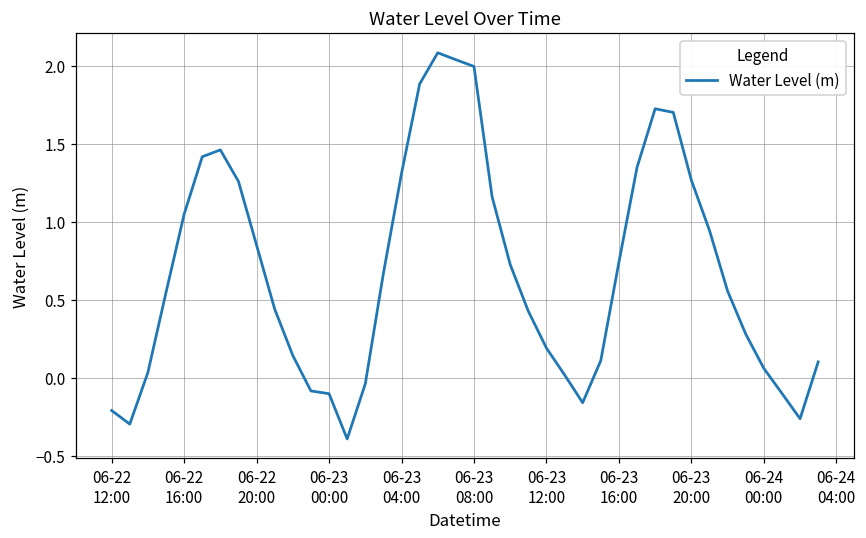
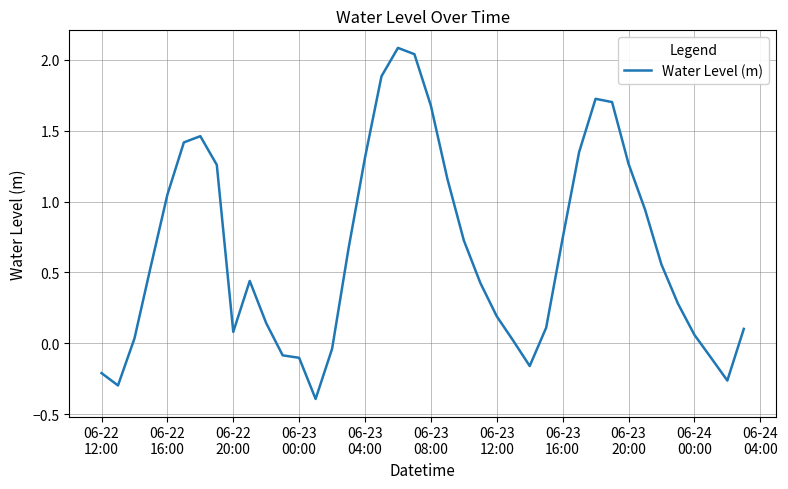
  {
    "06-22 12:00": -0.21,
    "06-22 16:00": 1.05,
-   "06-22 20:00": 0.85,
+   "06-22 20:00": 0.08,
    "06-23 00:00": -0.10,
    "06-23 04:00": 1.31,
-   "06-23 08:00": 2.00,
+   "06-23 08:00": 1.68,
    "06-23 12:00": 0.19,
    "06-23 16:00": 0.74,
    "06-23 20:00": 1.27,
    "06-24 00:00": 0.06
  }
